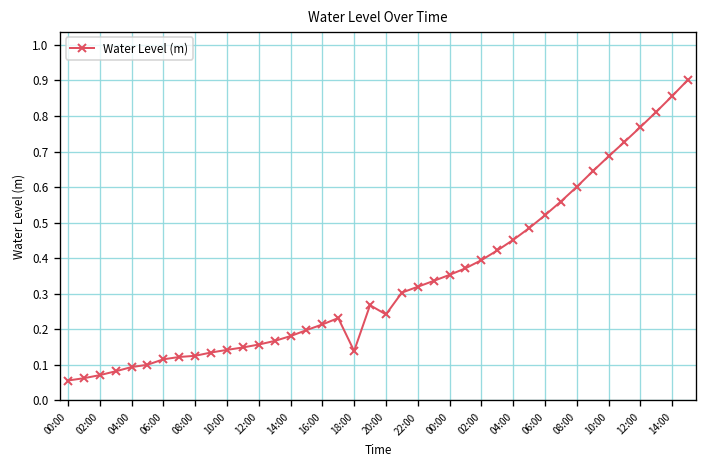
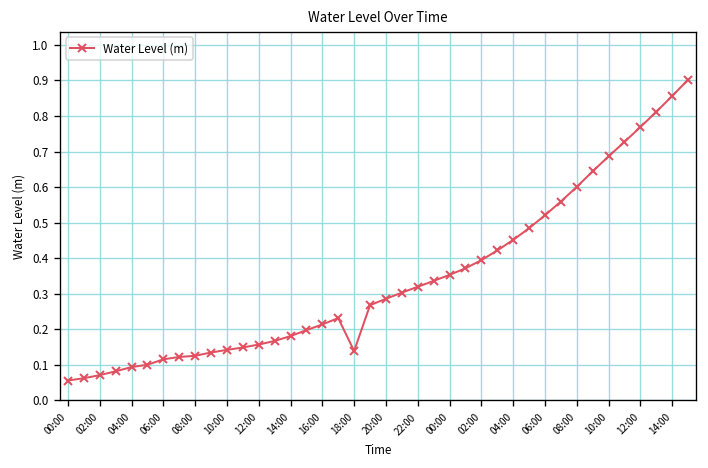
  {
    "16:00": 0.21,
    "18:00": 0.14,
-   "20:00": 0.24,
+   "20:00": 0.29,
    "22:00": 0.32
  }
